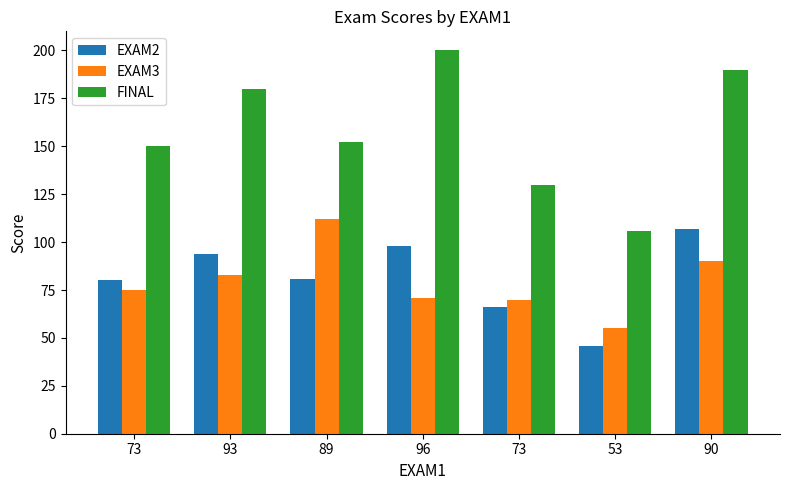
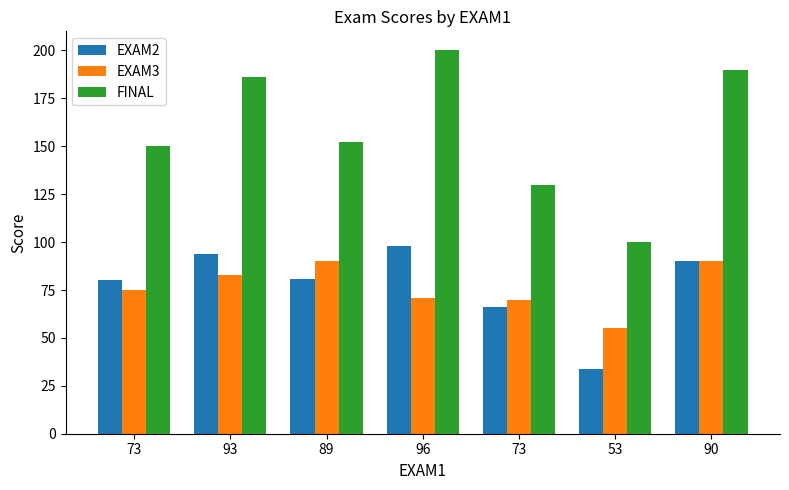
  {
    "EXAM2": {
      "93": 94,
      "89": 81,
      "96": 98,
-     "53": 46,
-     "90": 107
+     "53": 34,
+     "90": 90
    },
    "EXAM3": {
      "93": 83,
-     "89": 112,
+     "89": 90,
      "96": 71,
      "53": 55,
      "90": 90
    },
    "FINAL": {
-     "93": 180,
+     "93": 186,
      "89": 152,
      "96": 200,
-     "53": 106,
+     "53": 100,
      "90": 190
    }
  }
